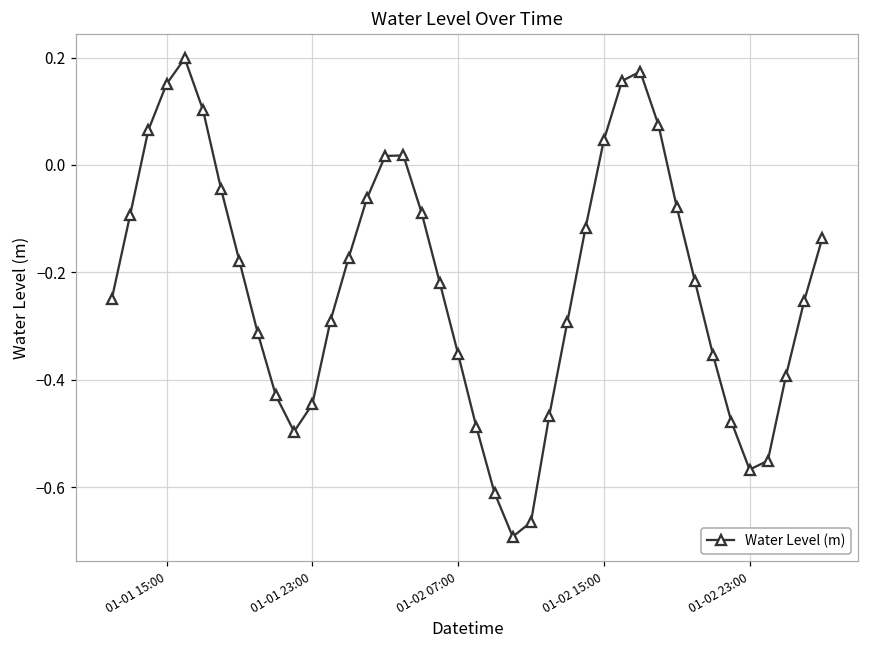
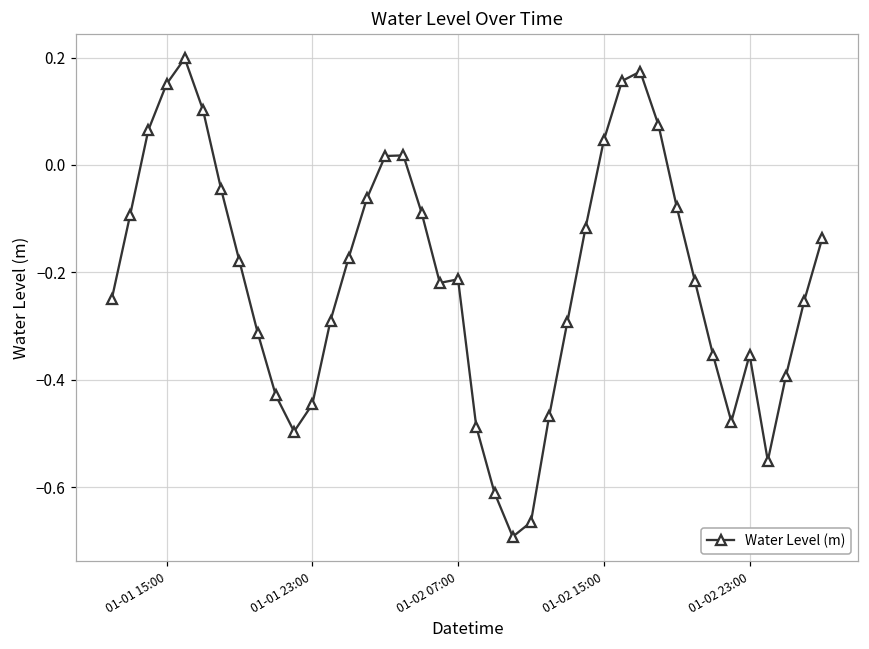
  {
    "01-01 15:00": 0.15,
    "01-01 23:00": -0.45,
-   "01-02 07:00": -0.35,
+   "01-02 07:00": -0.21,
    "01-02 15:00": 0.05,
-   "01-02 23:00": -0.57
+   "01-02 23:00": -0.35
  }
